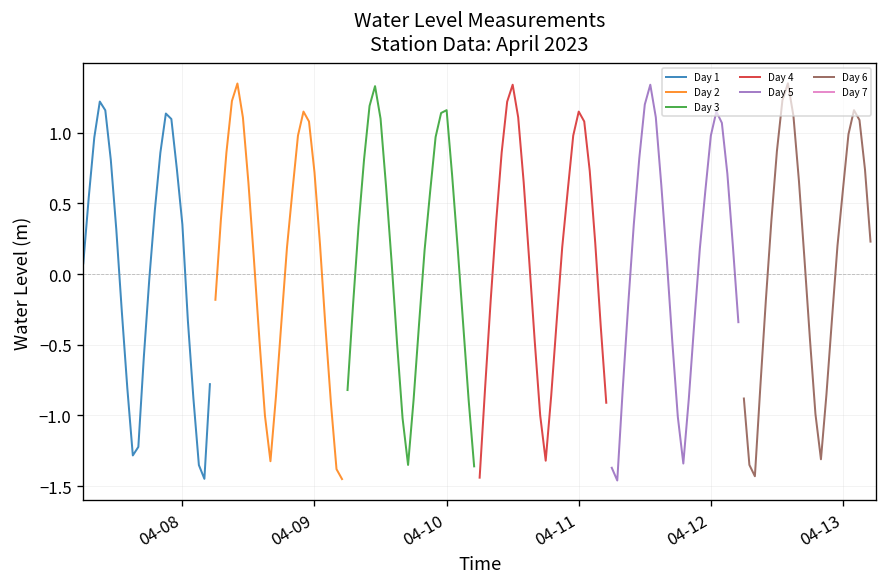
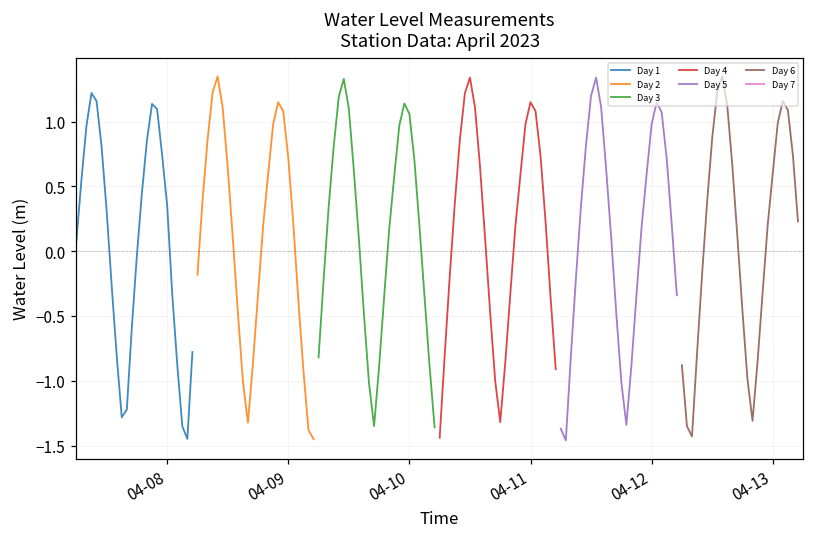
  {
    "Day 1": {
      "04-08": 0.35
    },
    "Day 2": {
      "04-09": 0.72
    },
    "Day 3": {
-     "04-10": 1.16
+     "04-10": 1.06
    },
    "Day 4": {
      "04-11": 1.15
    },
    "Day 5": {
      "04-12": 0.98
    },
    "Day 6": {
      "04-13": 0.60
    }
  }
